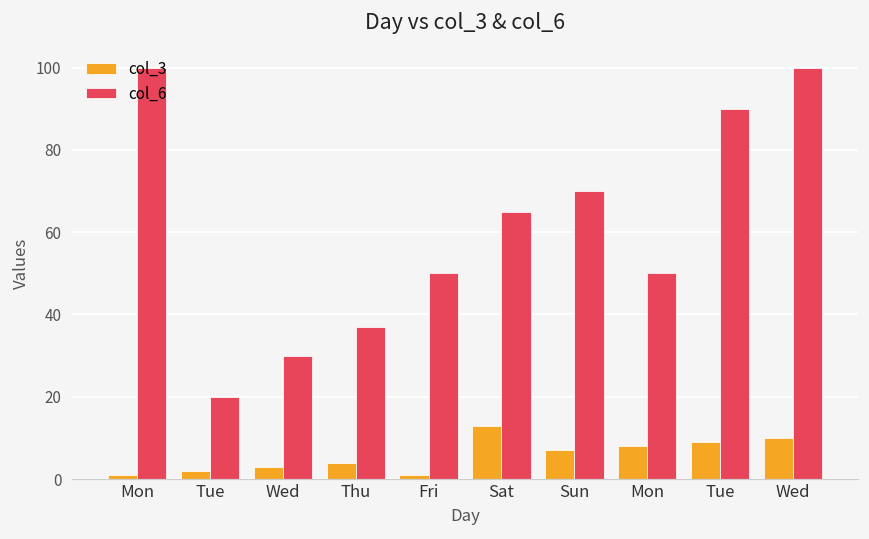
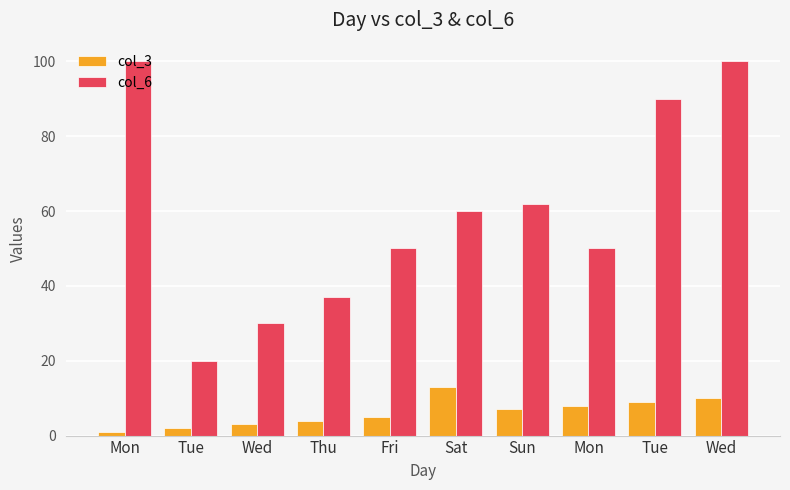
  {
    "col_3": {
      "Thu": 4,
-     "Fri": 1,
+     "Fri": 5,
      "Sat": 13,
      "Sun": 7
    },
    "col_6": {
      "Thu": 37,
      "Fri": 50,
-     "Sat": 65,
-     "Sun": 70
+     "Sat": 60,
+     "Sun": 62
    }
  }
